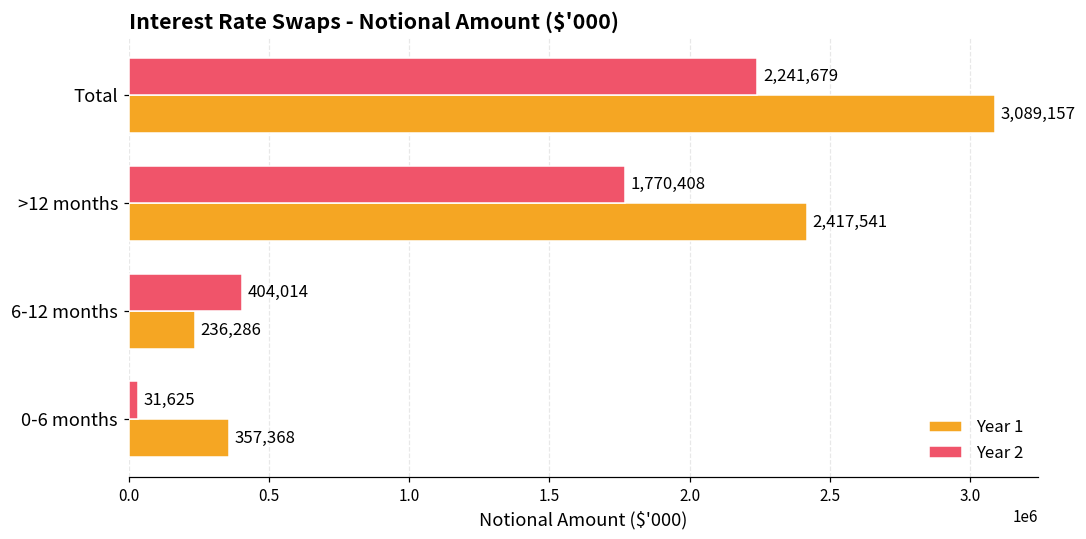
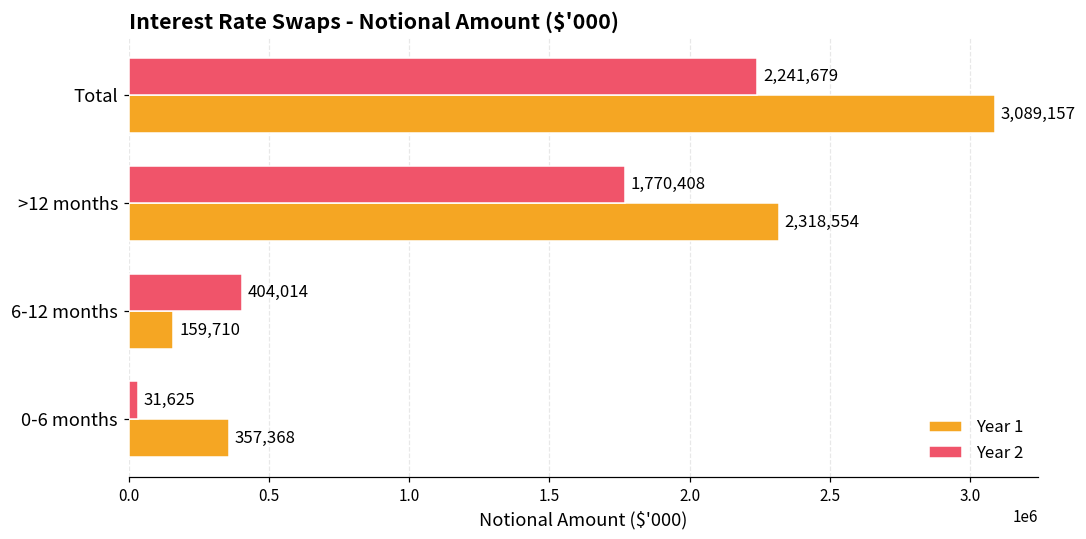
  {
    "Year 1": {
      "Total": "3,089,157",
-     ">12 months": "2,417,541",
-     "6-12 months": "236,286",
+     ">12 months": "2,318,554",
+     "6-12 months": "159,710",
      "0-6 months": "357,368"
    },
    "Year 2": {
      "Total": "2,241,679",
      ">12 months": "1,770,408",
      "6-12 months": "404,014",
      "0-6 months": "31,625"
    }
  }
